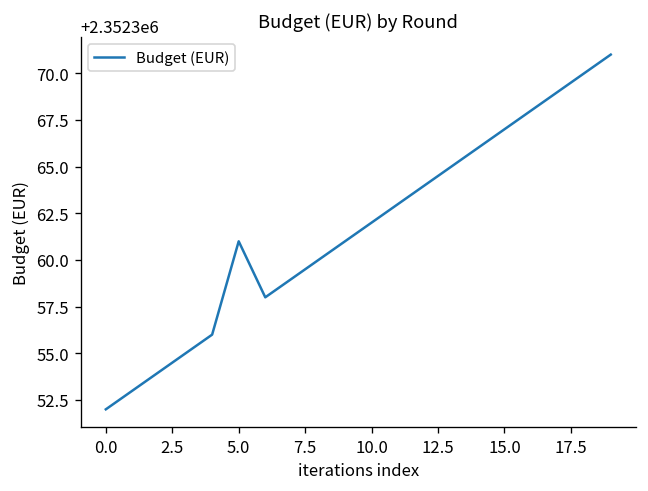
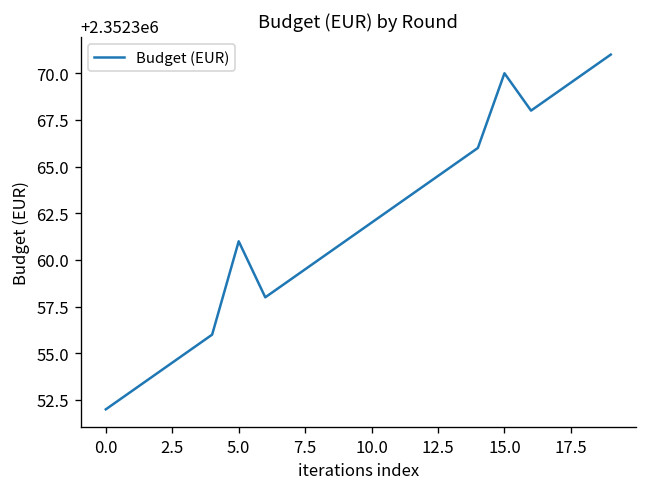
  {
    "0.0": 2352352,
    "5.0": 2352361,
    "10.0": 2352362,
-   "15.0": 2352367
+   "15.0": 2352370
  }
